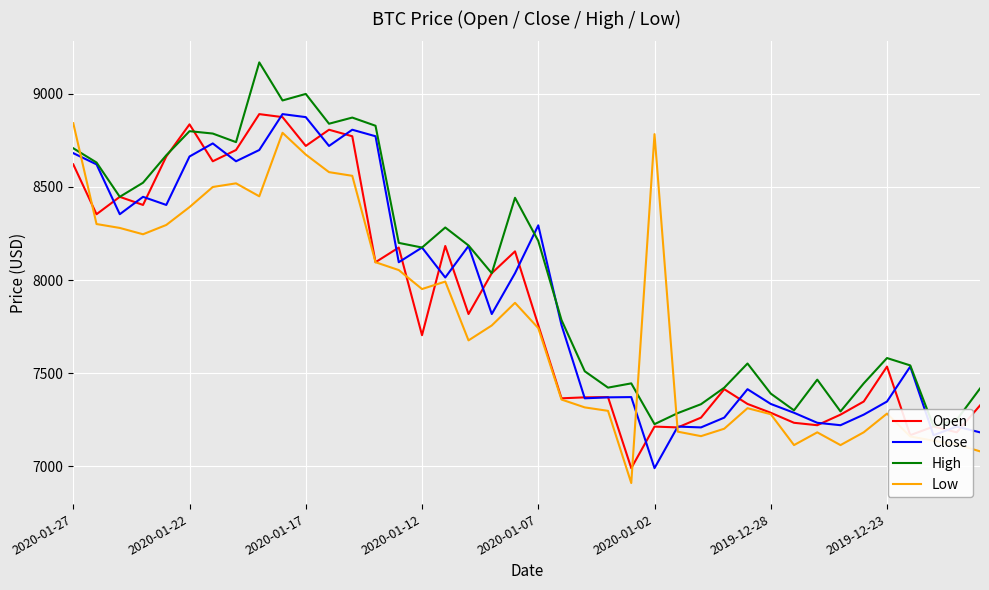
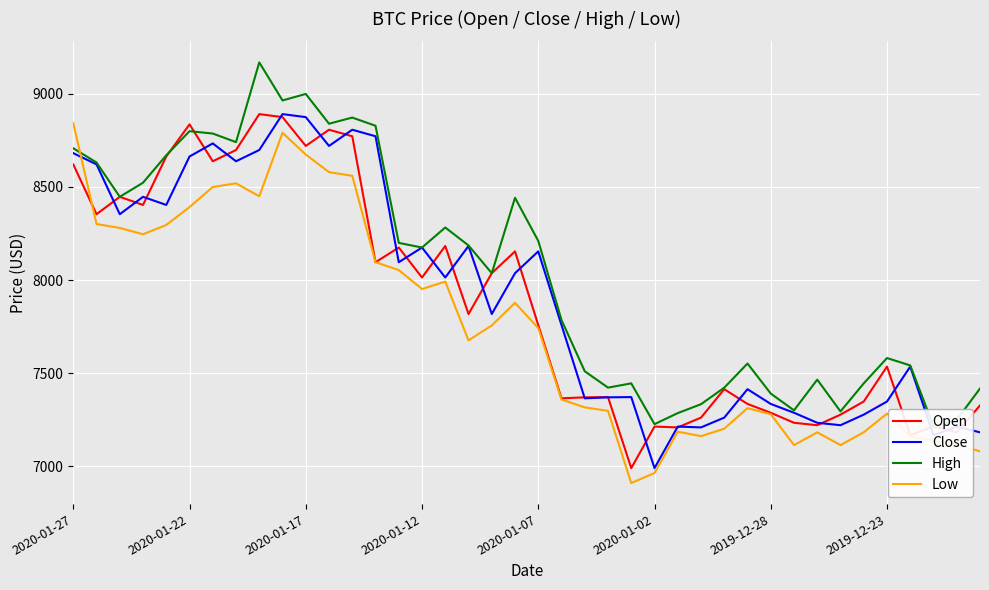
  {
    "Open": {
      "2020-01-27": 8620,
      "2020-01-22": 8840,
      "2020-01-17": 8720,
-     "2020-01-12": 7700,
+     "2020-01-12": 8010,
      "2020-01-07": 7760,
      "2019-12-23": 7540
    },
    "Close": {
      "2020-01-27": 8680,
      "2020-01-22": 8660,
      "2020-01-17": 8880,
-     "2020-01-07": 8290,
+     "2020-01-07": 8150,
      "2020-01-02": 6990,
      "2019-12-28": 7330,
      "2019-12-23": 7350
    },
    "High": {
      "2020-01-27": 8710,
      "2020-01-22": 8800,
      "2020-01-17": 9000,
      "2020-01-07": 8210,
      "2019-12-28": 7390,
      "2019-12-23": 7580
    },
    "Low": {
      "2020-01-27": 8840,
      "2020-01-22": 8390,
      "2020-01-17": 8670,
      "2020-01-12": 7950,
      "2020-01-07": 7740,
-     "2020-01-02": 8780,
+     "2020-01-02": 6960,
      "2019-12-23": 7280
    }
  }
